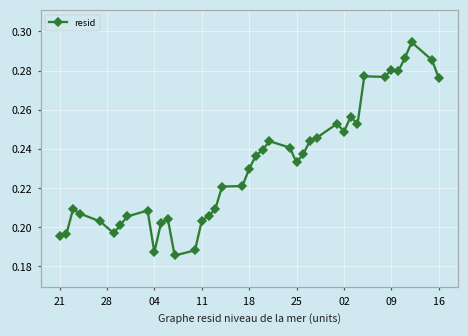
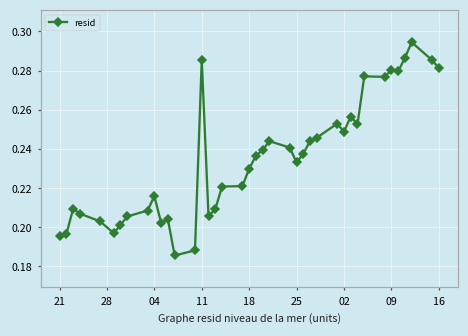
  {
    "21": 0.195,
-   "04": 0.187,
-   "11": 0.203,
+   "04": 0.216,
+   "11": 0.285,
    "18": 0.230,
    "25": 0.233,
    "02": 0.249,
    "09": 0.280,
-   "16": 0.276
+   "16": 0.281
  }
